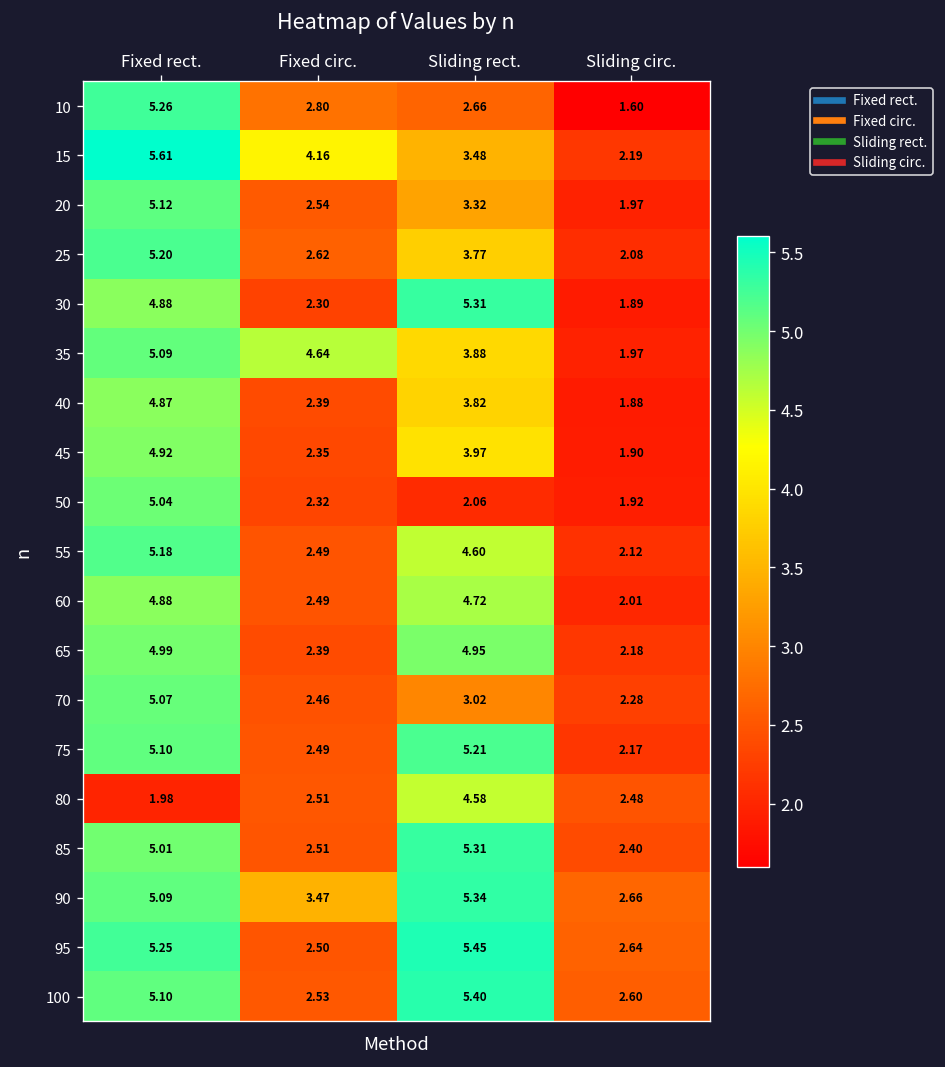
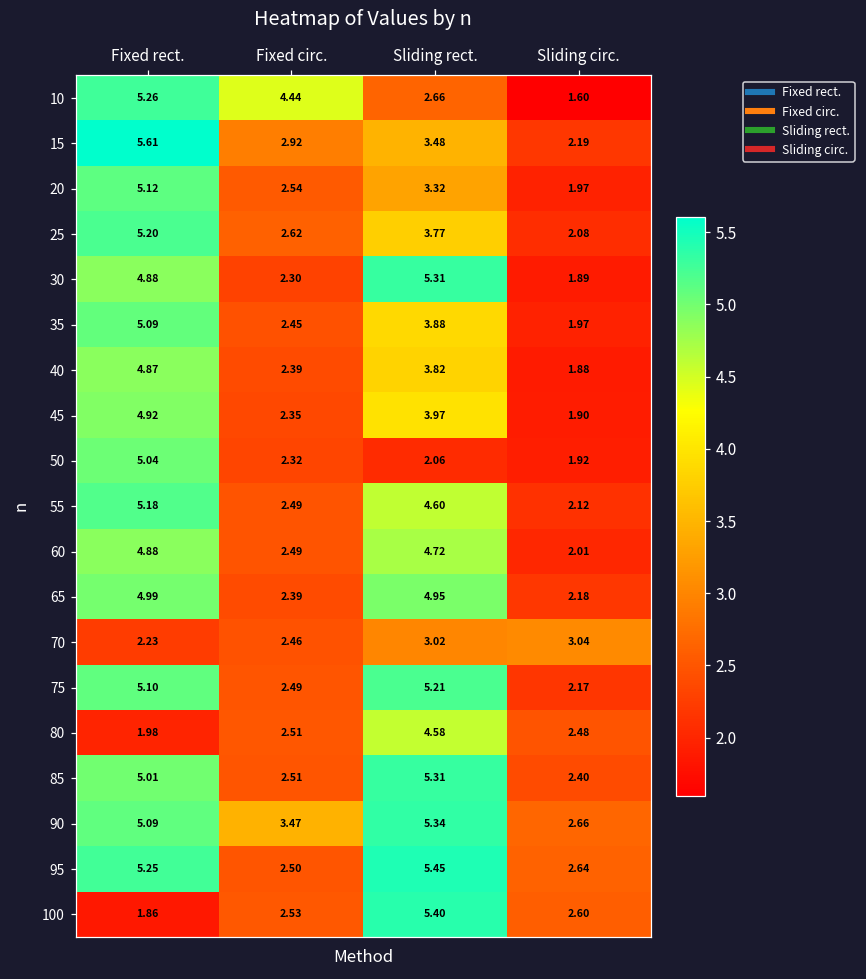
  {
    "10": {
      "Fixed rect.": 5.26,
-     "Fixed circ.": 2.80,
+     "Fixed circ.": 4.44,
      "Sliding rect.": 2.66,
      "Sliding circ.": 1.60
    },
    "15": {
      "Fixed rect.": 5.61,
-     "Fixed circ.": 4.16,
+     "Fixed circ.": 2.92,
      "Sliding rect.": 3.48,
      "Sliding circ.": 2.19
    },
    "20": {
      "Fixed rect.": 5.12,
      "Fixed circ.": 2.54,
      "Sliding rect.": 3.32,
      "Sliding circ.": 1.97
    },
    "25": {
      "Fixed rect.": 5.20,
      "Fixed circ.": 2.62,
      "Sliding rect.": 3.77,
      "Sliding circ.": 2.08
    },
    "30": {
      "Fixed rect.": 4.88,
      "Fixed circ.": 2.30,
      "Sliding rect.": 5.31,
      "Sliding circ.": 1.89
    },
    "35": {
      "Fixed rect.": 5.09,
-     "Fixed circ.": 4.64,
+     "Fixed circ.": 2.45,
      "Sliding rect.": 3.88,
      "Sliding circ.": 1.97
    },
    "40": {
      "Fixed rect.": 4.87,
      "Fixed circ.": 2.39,
      "Sliding rect.": 3.82,
      "Sliding circ.": 1.88
    },
    "45": {
      "Fixed rect.": 4.92,
      "Fixed circ.": 2.35,
      "Sliding rect.": 3.97,
      "Sliding circ.": 1.90
    },
    "50": {
      "Fixed rect.": 5.04,
      "Fixed circ.": 2.32,
      "Sliding rect.": 2.06,
      "Sliding circ.": 1.92
    },
    "55": {
      "Fixed rect.": 5.18,
      "Fixed circ.": 2.49,
      "Sliding rect.": 4.60,
      "Sliding circ.": 2.12
    },
    "60": {
      "Fixed rect.": 4.88,
      "Fixed circ.": 2.49,
      "Sliding rect.": 4.72,
      "Sliding circ.": 2.01
    },
    "65": {
      "Fixed rect.": 4.99,
      "Fixed circ.": 2.39,
      "Sliding rect.": 4.95,
      "Sliding circ.": 2.18
    },
    "70": {
-     "Fixed rect.": 5.07,
+     "Fixed rect.": 2.23,
      "Fixed circ.": 2.46,
      "Sliding rect.": 3.02,
-     "Sliding circ.": 2.28
+     "Sliding circ.": 3.04
    },
    "75": {
      "Fixed rect.": 5.10,
      "Fixed circ.": 2.49,
      "Sliding rect.": 5.21,
      "Sliding circ.": 2.17
    },
    "80": {
      "Fixed rect.": 1.98,
      "Fixed circ.": 2.51,
      "Sliding rect.": 4.58,
      "Sliding circ.": 2.48
    },
    "85": {
      "Fixed rect.": 5.01,
      "Fixed circ.": 2.51,
      "Sliding rect.": 5.31,
      "Sliding circ.": 2.40
    },
    "90": {
      "Fixed rect.": 5.09,
      "Fixed circ.": 3.47,
      "Sliding rect.": 5.34,
      "Sliding circ.": 2.66
    },
    "95": {
      "Fixed rect.": 5.25,
      "Fixed circ.": 2.50,
      "Sliding rect.": 5.45,
      "Sliding circ.": 2.64
    },
    "100": {
-     "Fixed rect.": 5.10,
+     "Fixed rect.": 1.86,
      "Fixed circ.": 2.53,
      "Sliding rect.": 5.40,
      "Sliding circ.": 2.60
    }
  }
